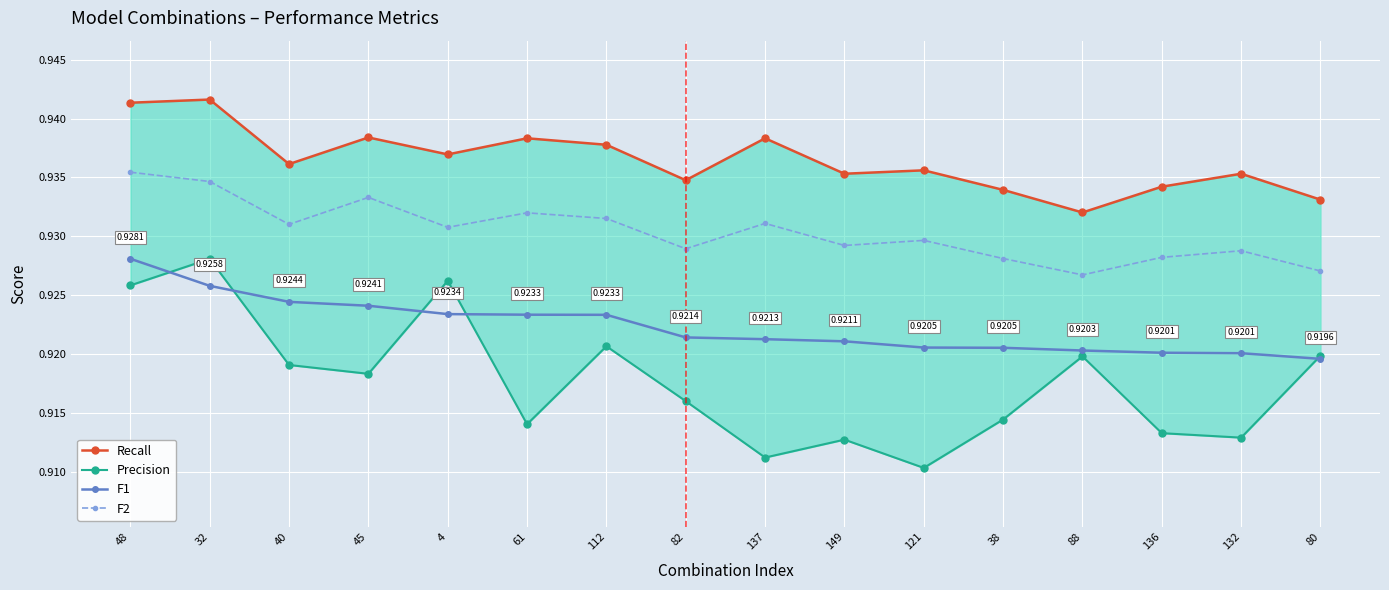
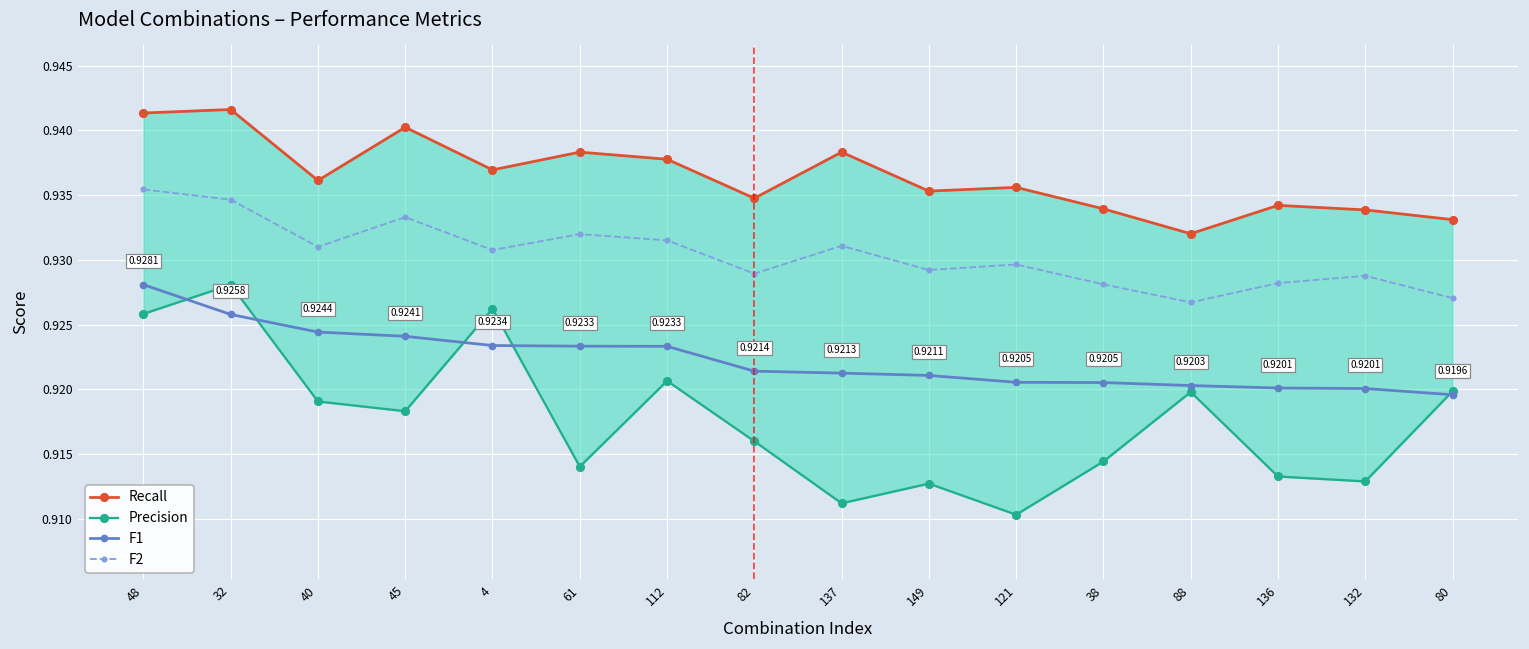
  {
    "Recall": {
      "48": 0.9413,
      "32": 0.9416,
      "40": 0.9361,
-     "45": 0.9384,
+     "45": 0.9402,
      "4": 0.9370,
      "61": 0.9383,
      "112": 0.9378,
      "82": 0.9348,
      "137": 0.9383,
      "149": 0.9353,
      "121": 0.9356,
      "38": 0.9339,
      "88": 0.9320,
      "136": 0.9342,
-     "132": 0.9353,
+     "132": 0.9339,
      "80": 0.9331
    },
    "Precision": {
      "48": 0.9258,
      "40": 0.9191,
      "45": 0.9183,
      "61": 0.9140,
      "112": 0.9207,
      "82": 0.9160,
      "137": 0.9112,
      "149": 0.9127,
      "121": 0.9103,
      "38": 0.9144,
      "88": 0.9198,
      "136": 0.9133,
      "132": 0.9129
    }
  }
